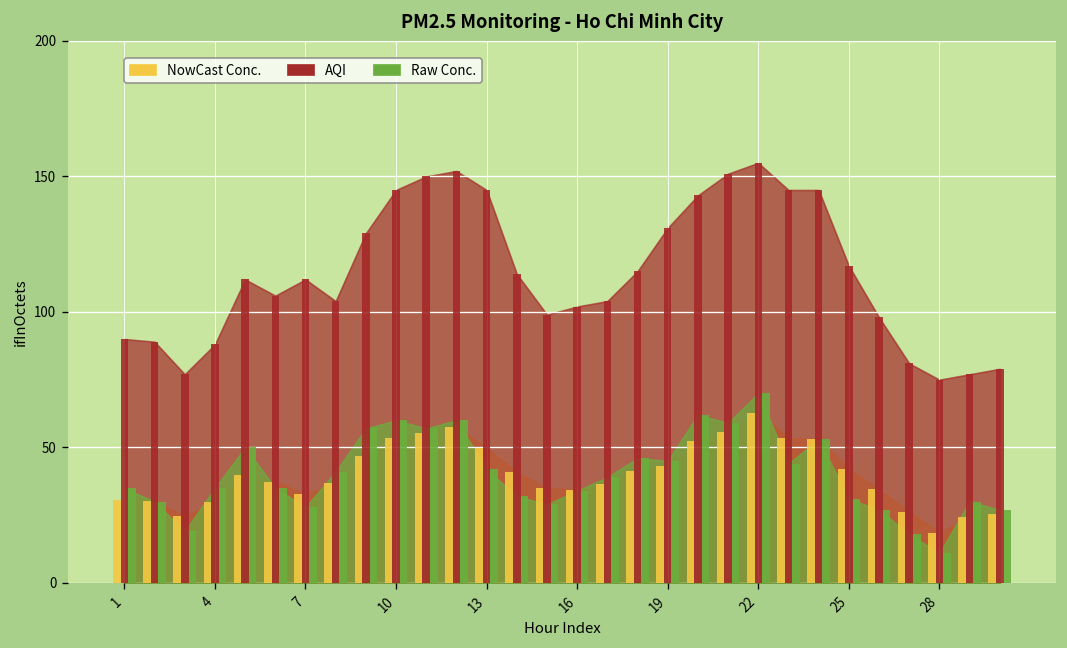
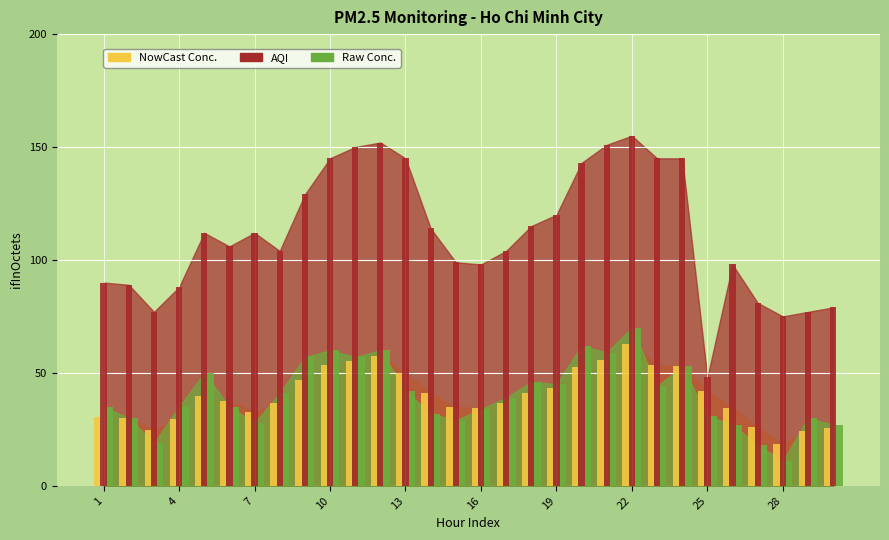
  {
    "AQI": {
      "1": 90,
      "4": 88,
      "7": 112,
      "10": 145,
      "13": 145,
-     "16": 102,
-     "19": 131,
+     "16": 98,
+     "19": 120,
      "22": 155,
-     "25": 117,
+     "25": 48,
      "28": 75
    }
  }
